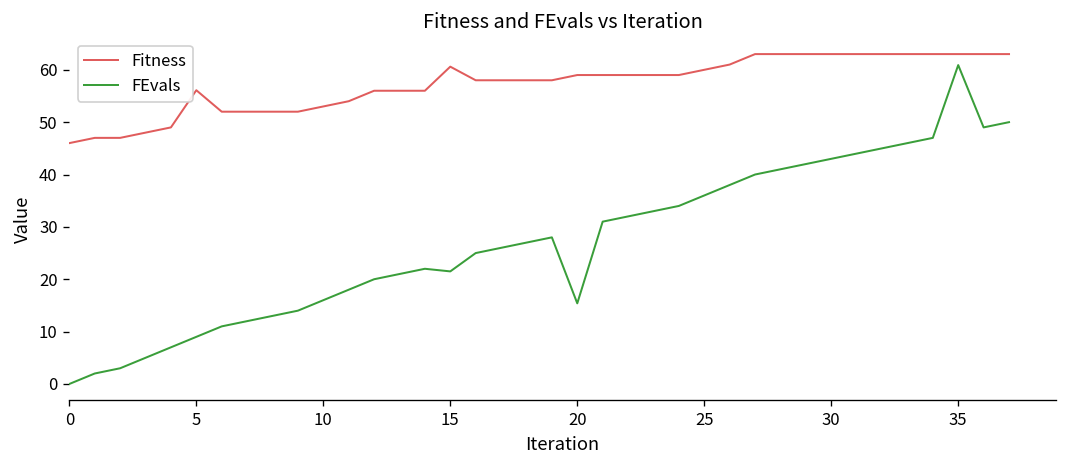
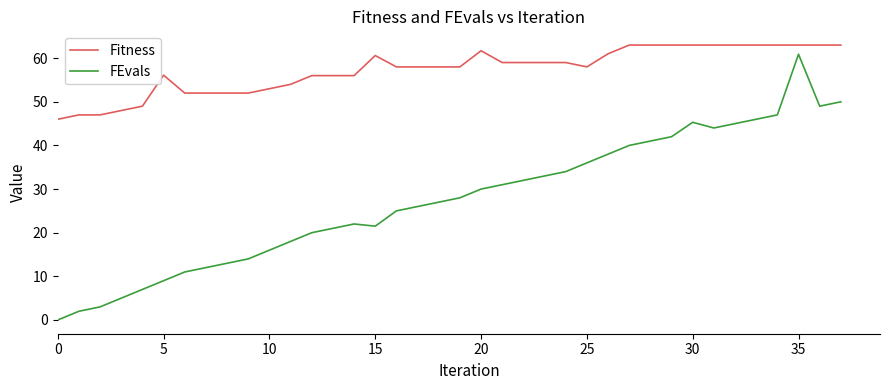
  {
    "Fitness": {
      "0": 46,
      "5": 56,
      "10": 53,
      "15": 61,
-     "20": 59,
-     "25": 60,
+     "20": 62,
+     "25": 58,
      "30": 63,
      "35": 63
    },
    "FEvals": {
      "0": 0,
      "5": 9,
      "10": 16,
      "15": 22,
-     "20": 15,
+     "20": 30,
      "25": 36,
-     "30": 43,
+     "30": 45,
      "35": 61
    }
  }
